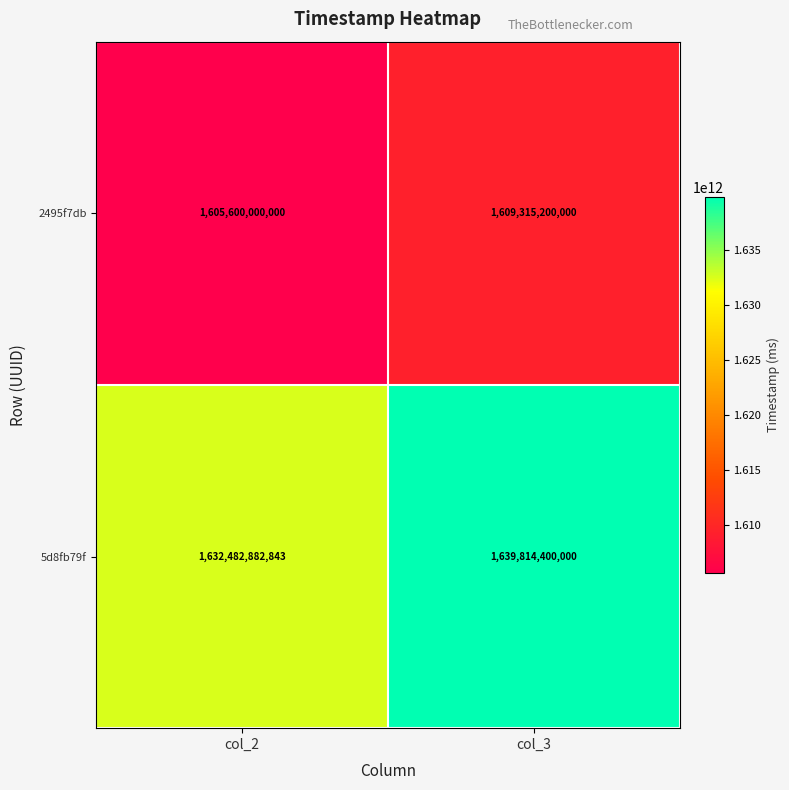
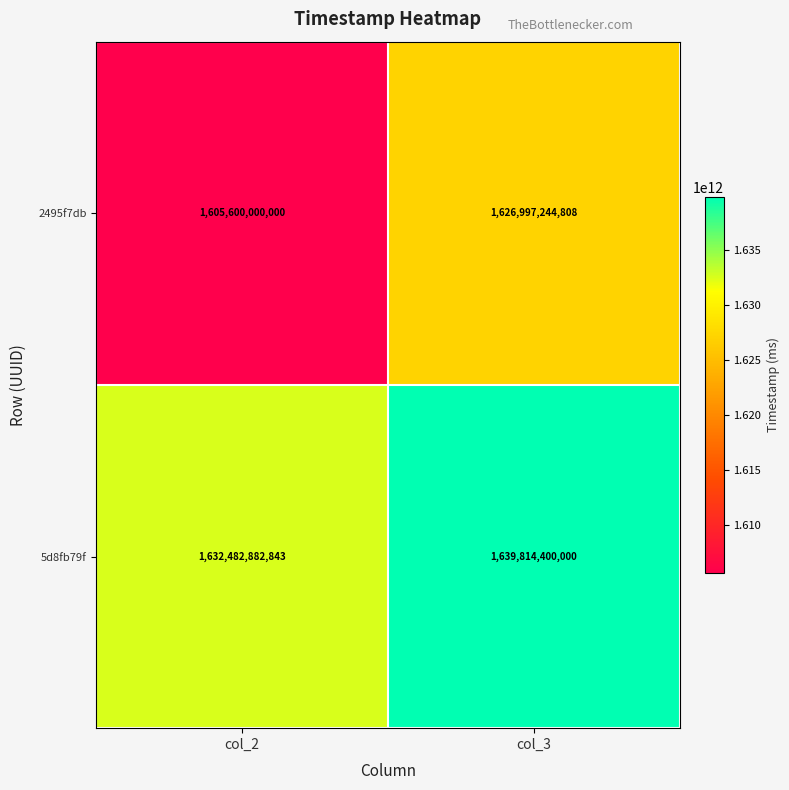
  {
    "2495f7db": {
      "col_2": "1,605,600,000,000",
-     "col_3": "1,609,315,200,000"
+     "col_3": "1,626,997,244,808"
    },
    "5d8fb79f": {
      "col_2": "1,632,482,882,843",
      "col_3": "1,639,814,400,000"
    }
  }
